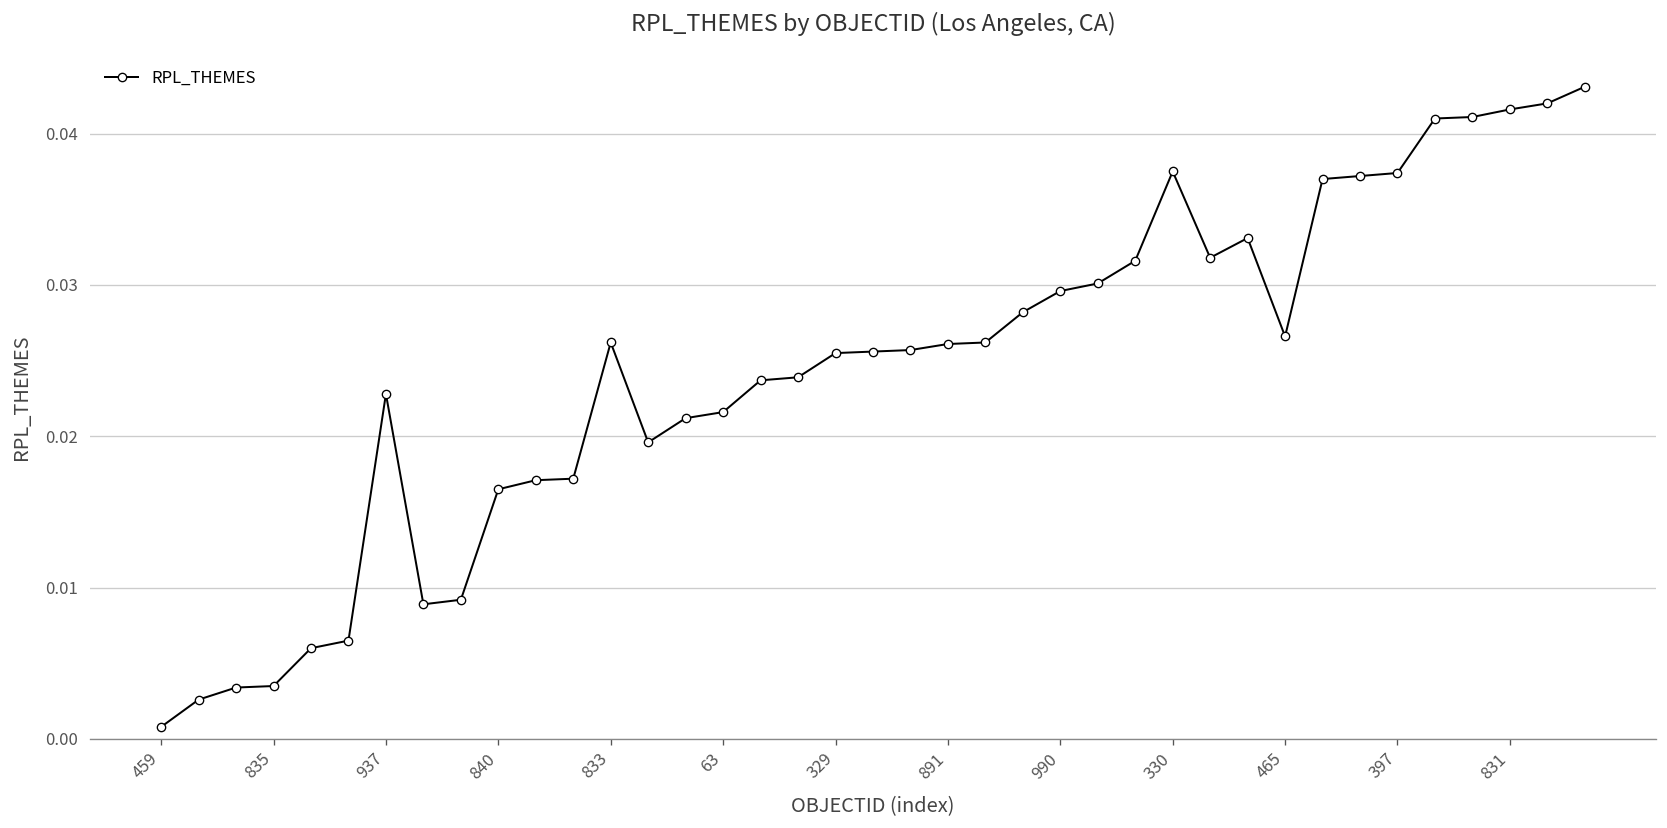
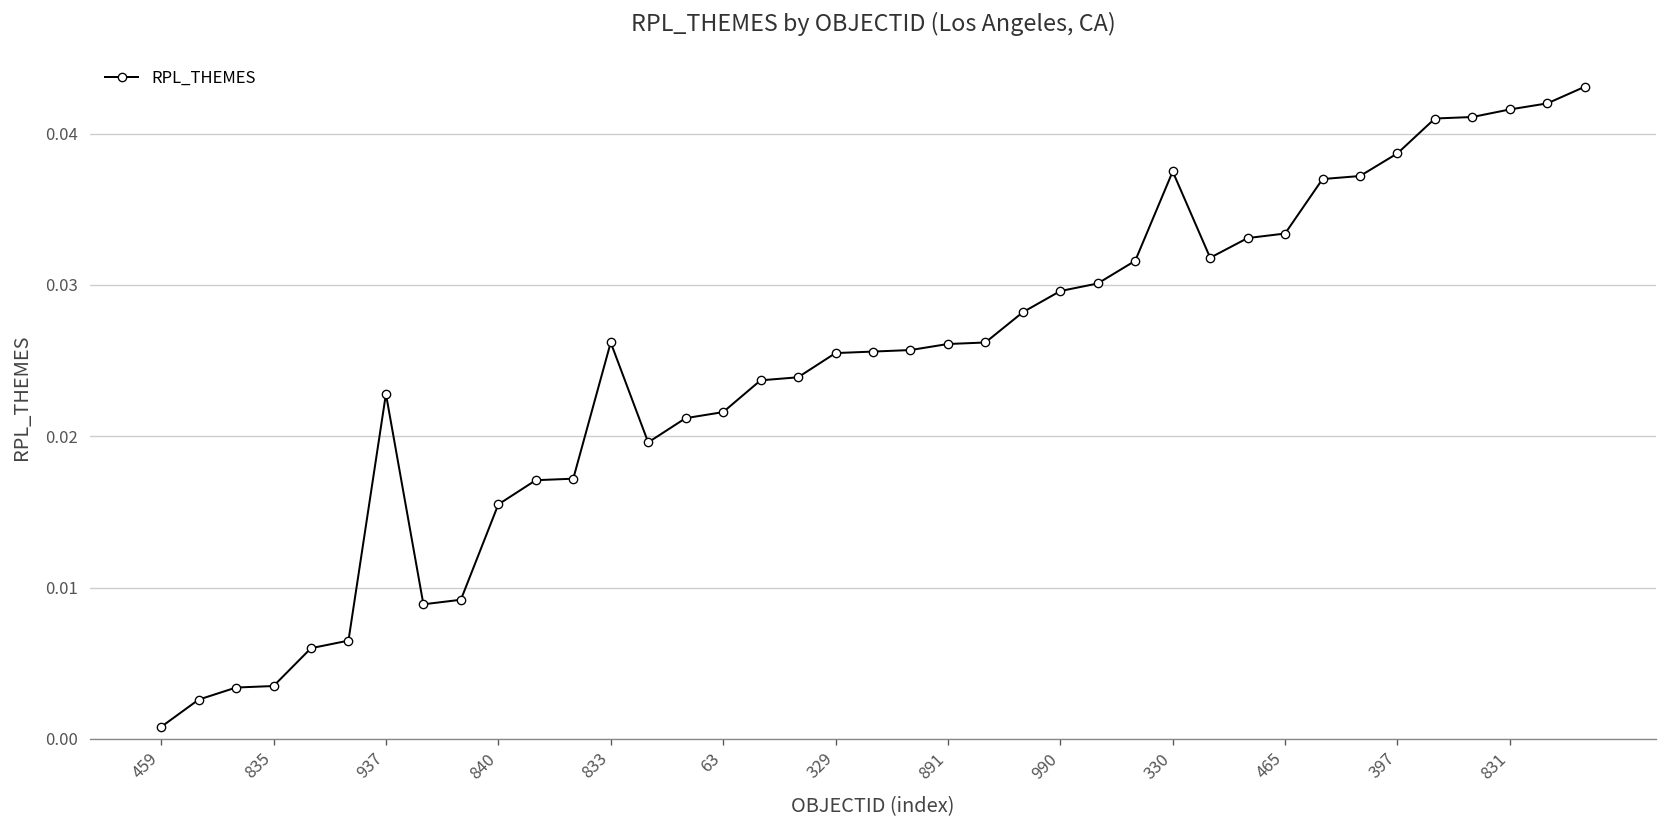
  {
    "459": 0.0008,
    "835": 0.0035,
    "937": 0.0228,
-   "840": 0.0165,
+   "840": 0.0155,
    "833": 0.0262,
    "63": 0.0216,
    "329": 0.0255,
    "891": 0.0261,
    "990": 0.0296,
    "330": 0.0375,
-   "465": 0.0266,
-   "397": 0.0374,
+   "465": 0.0334,
+   "397": 0.0387,
    "831": 0.0416
  }
